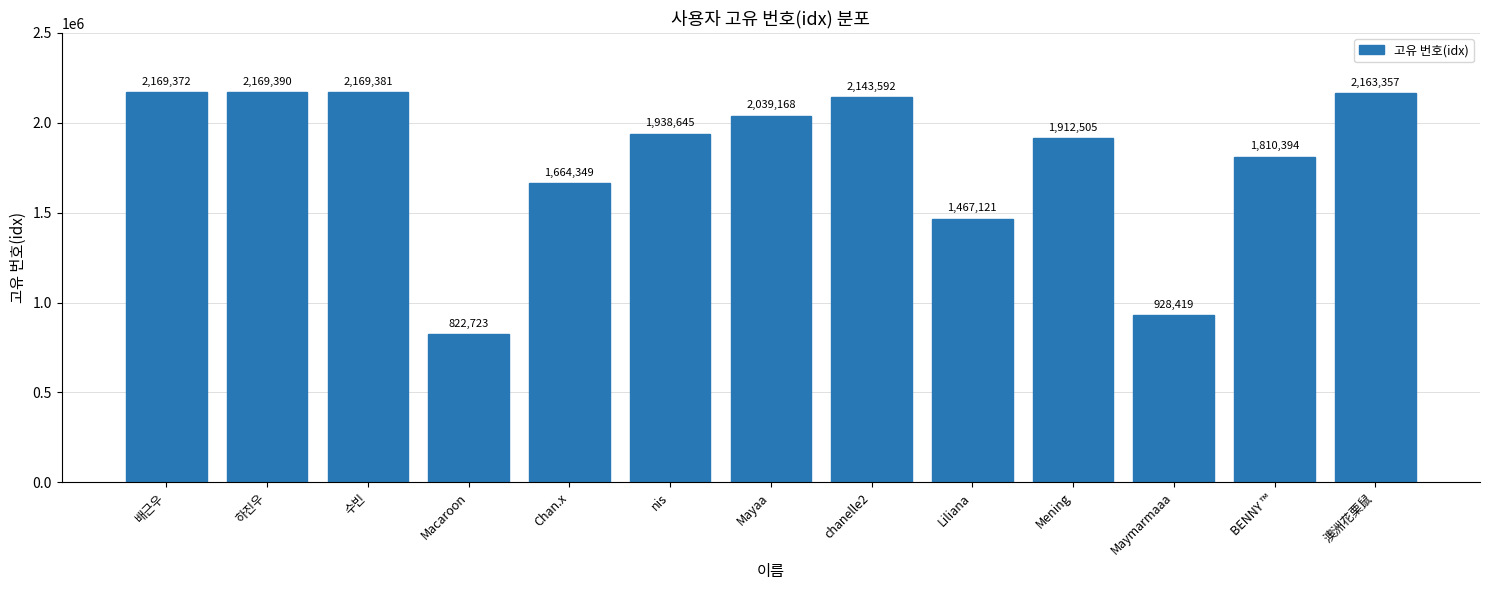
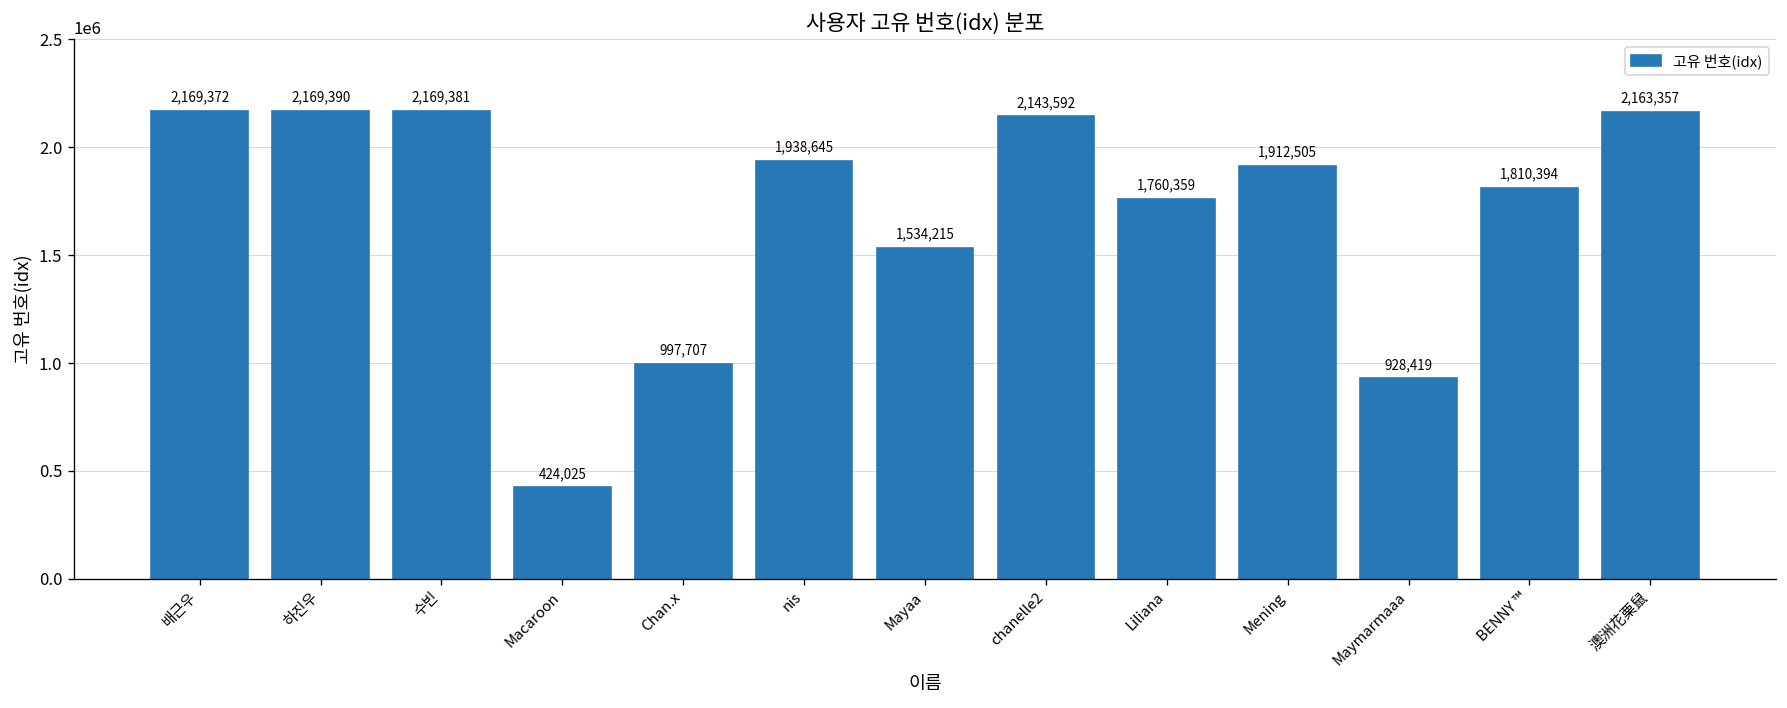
  {
    "배근우": "2,169,372",
    "하진우": "2,169,390",
    "수빈": "2,169,381",
-   "Macaroon": "822,723",
-   "Chan.x": "1,664,349",
+   "Macaroon": "424,025",
+   "Chan.x": "997,707",
    "nis": "1,938,645",
-   "Mayaa": "2,039,168",
+   "Mayaa": "1,534,215",
    "chanelle2": "2,143,592",
-   "Liliana": "1,467,121",
+   "Liliana": "1,760,359",
    "Mening": "1,912,505",
    "Maymarmaaa": "928,419",
    "BENNY ™": "1,810,394",
    "澳洲花栗鼠": "2,163,357"
  }
